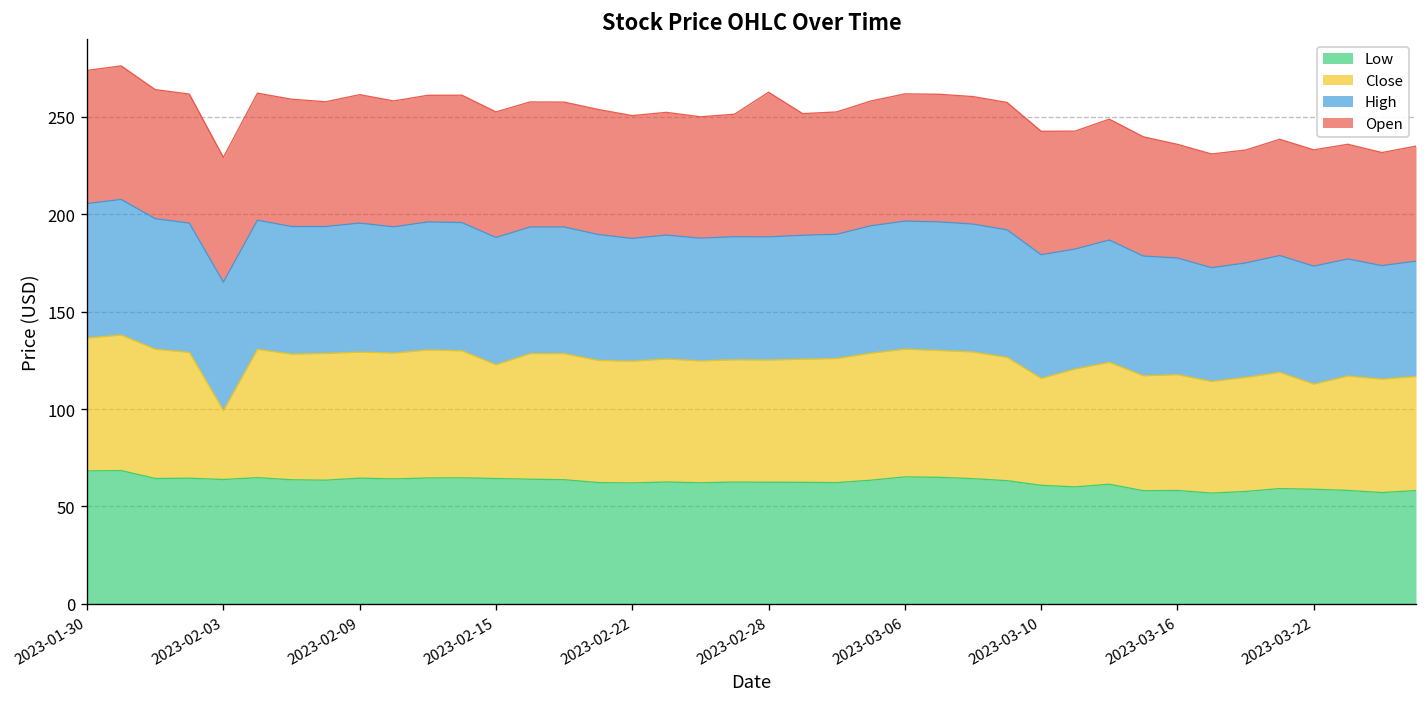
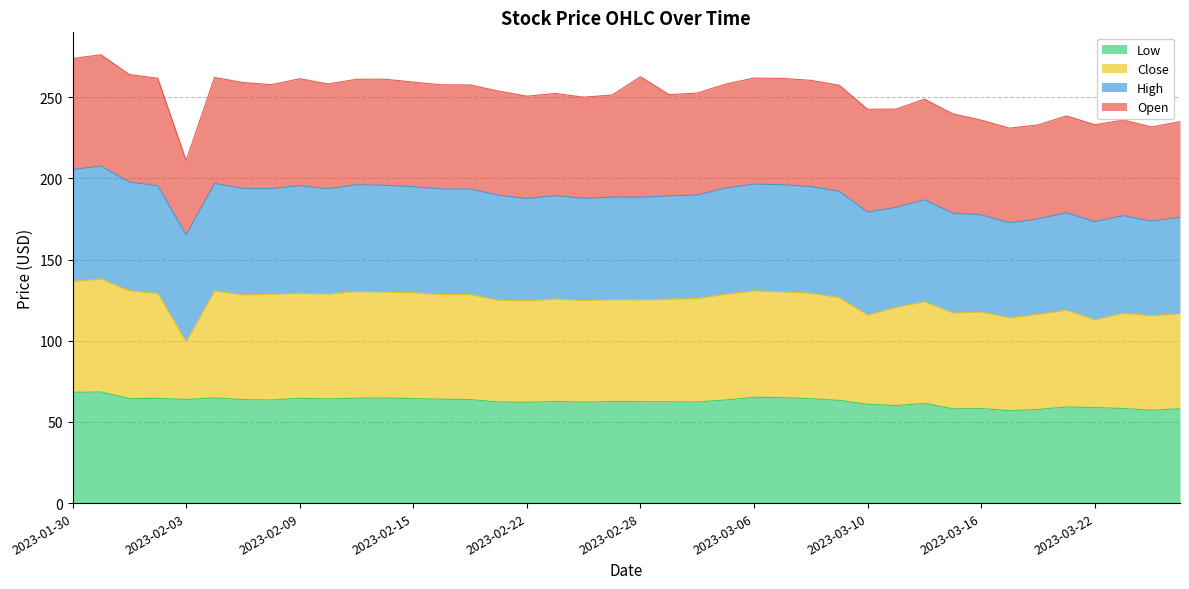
  {
    "Low": {
      "2023-01-30": 68,
      "2023-02-03": 64,
      "2023-02-09": 65,
      "2023-02-15": 64,
      "2023-02-22": 62,
      "2023-02-28": 62,
      "2023-03-06": 65,
      "2023-03-10": 61,
      "2023-03-16": 58,
      "2023-03-22": 59
    },
    "Close": {
      "2023-01-30": 68,
      "2023-02-03": 35,
      "2023-02-09": 65,
-     "2023-02-15": 58,
+     "2023-02-15": 65,
      "2023-02-22": 62,
      "2023-02-28": 63,
      "2023-03-06": 66,
      "2023-03-10": 55,
      "2023-03-16": 59,
      "2023-03-22": 54
    },
    "High": {
      "2023-01-30": 69,
      "2023-02-03": 66,
      "2023-02-09": 66,
      "2023-02-15": 65,
      "2023-02-22": 63,
      "2023-02-28": 63,
      "2023-03-06": 66,
      "2023-03-10": 63,
      "2023-03-16": 60,
      "2023-03-22": 61
    },
    "Open": {
      "2023-01-30": 68,
-     "2023-02-03": 64,
+     "2023-02-03": 46,
      "2023-02-09": 66,
      "2023-02-15": 64,
      "2023-02-22": 63,
      "2023-02-28": 74,
      "2023-03-06": 65,
      "2023-03-10": 63,
      "2023-03-16": 58,
      "2023-03-22": 60
    }
  }
